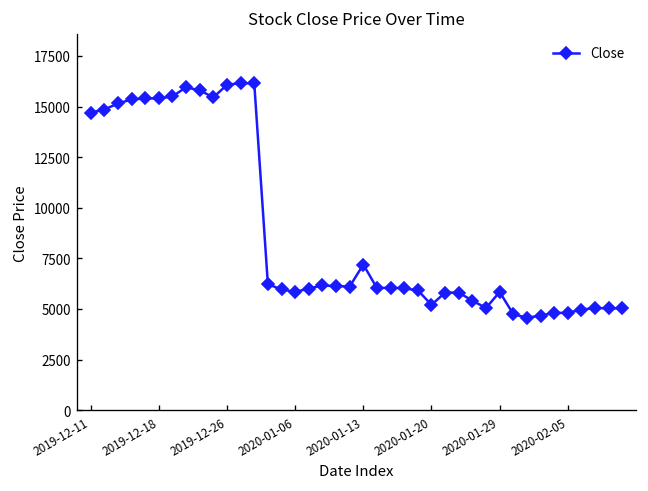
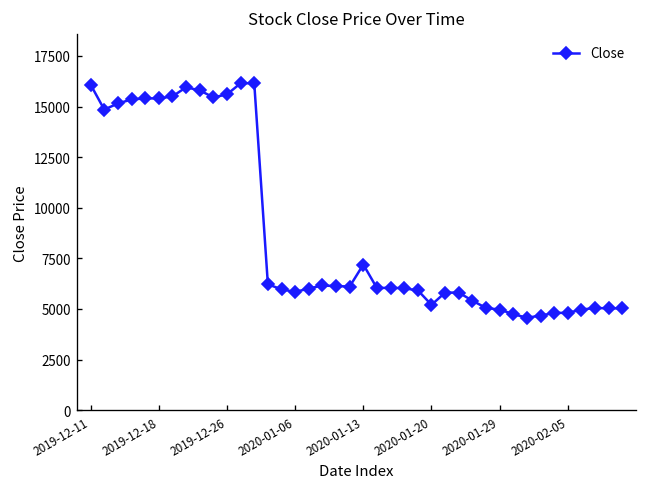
  {
-   "2019-12-11": 14700,
+   "2019-12-11": 16100,
    "2019-12-18": 15400,
-   "2019-12-26": 16100,
+   "2019-12-26": 15600,
    "2020-01-06": 5800,
    "2020-01-13": 7200,
    "2020-01-20": 5200,
-   "2020-01-29": 5800,
+   "2020-01-29": 5000,
    "2020-02-05": 4800
  }
